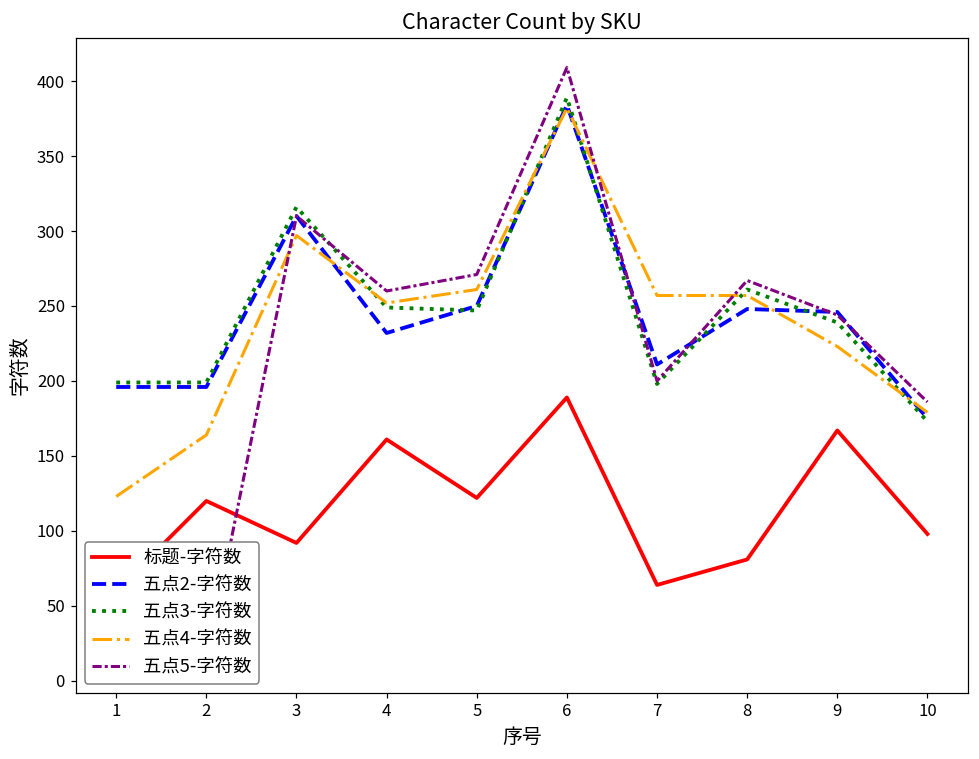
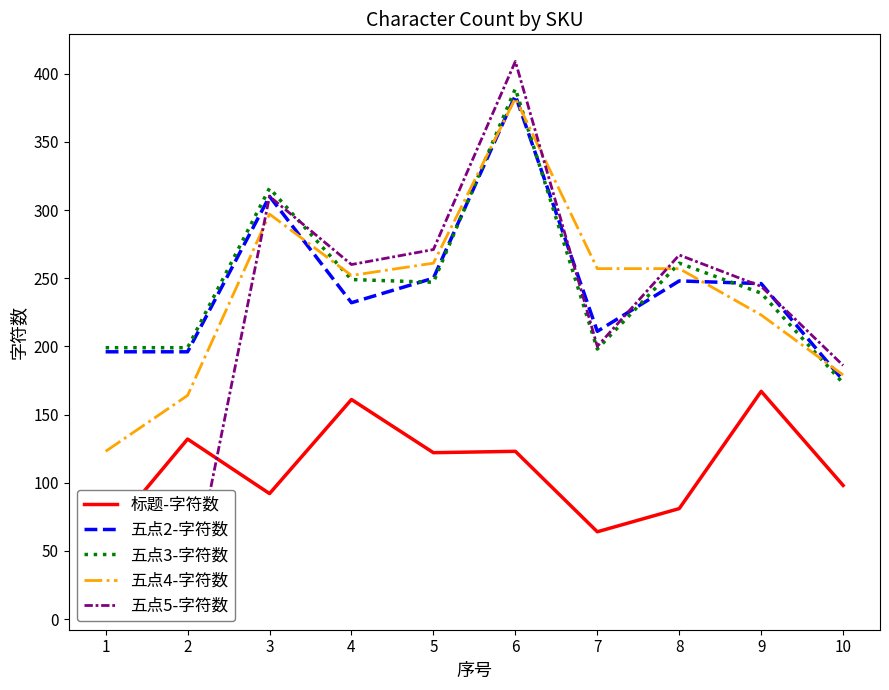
  {
    "标题-字符数": {
-     "2": 120,
+     "2": 132,
      "3": 92,
      "4": 161,
      "5": 122,
-     "6": 189,
+     "6": 123,
      "7": 64,
      "8": 81,
      "9": 167,
      "10": 98
    },
    "五点2-字符数": {
      "1": 196,
      "2": 196,
      "4": 232,
      "5": 250,
      "6": 384,
      "7": 211,
      "8": 248,
      "9": 246,
      "10": 175
    },
    "五点3-字符数": {
      "1": 199,
      "2": 199,
      "3": 316,
      "4": 249,
      "5": 247,
      "6": 389,
      "7": 198,
      "8": 261,
      "9": 239,
      "10": 173
    },
    "五点4-字符数": {
      "1": 123,
      "2": 164,
      "3": 297,
      "4": 252,
      "5": 261,
      "6": 382,
      "7": 257,
      "8": 257,
      "9": 223,
      "10": 179
    },
    "五点5-字符数": {
      "4": 260,
      "5": 271,
      "6": 409,
      "7": 200,
      "8": 267,
      "9": 244,
      "10": 186
    }
  }
